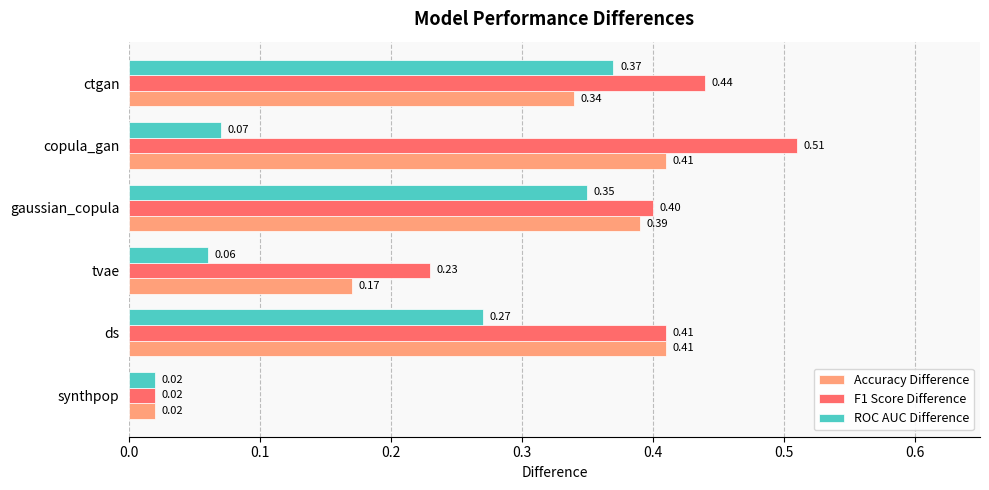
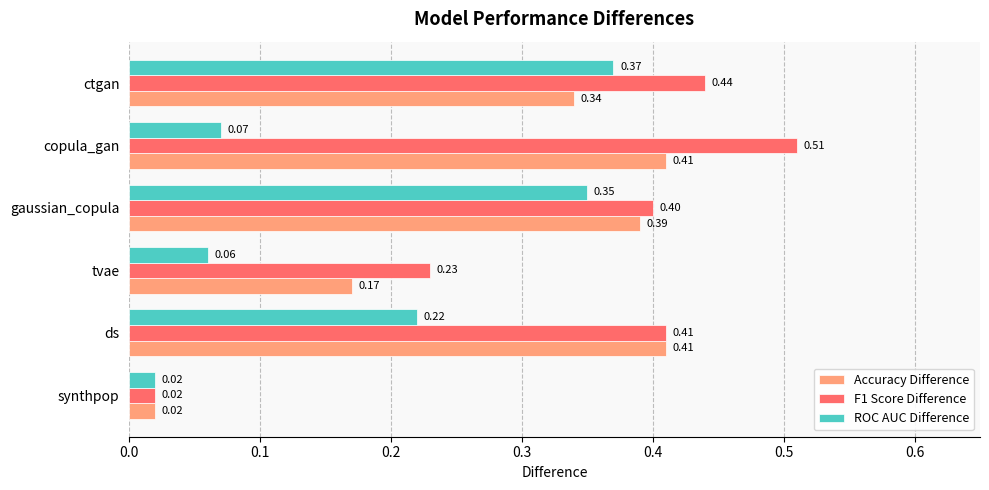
  {
    "ROC AUC Difference": {
      "ctgan": 0.37,
      "copula_gan": 0.07,
      "gaussian_copula": 0.35,
      "tvae": 0.06,
-     "ds": 0.27,
+     "ds": 0.22,
      "synthpop": 0.02
    }
  }
